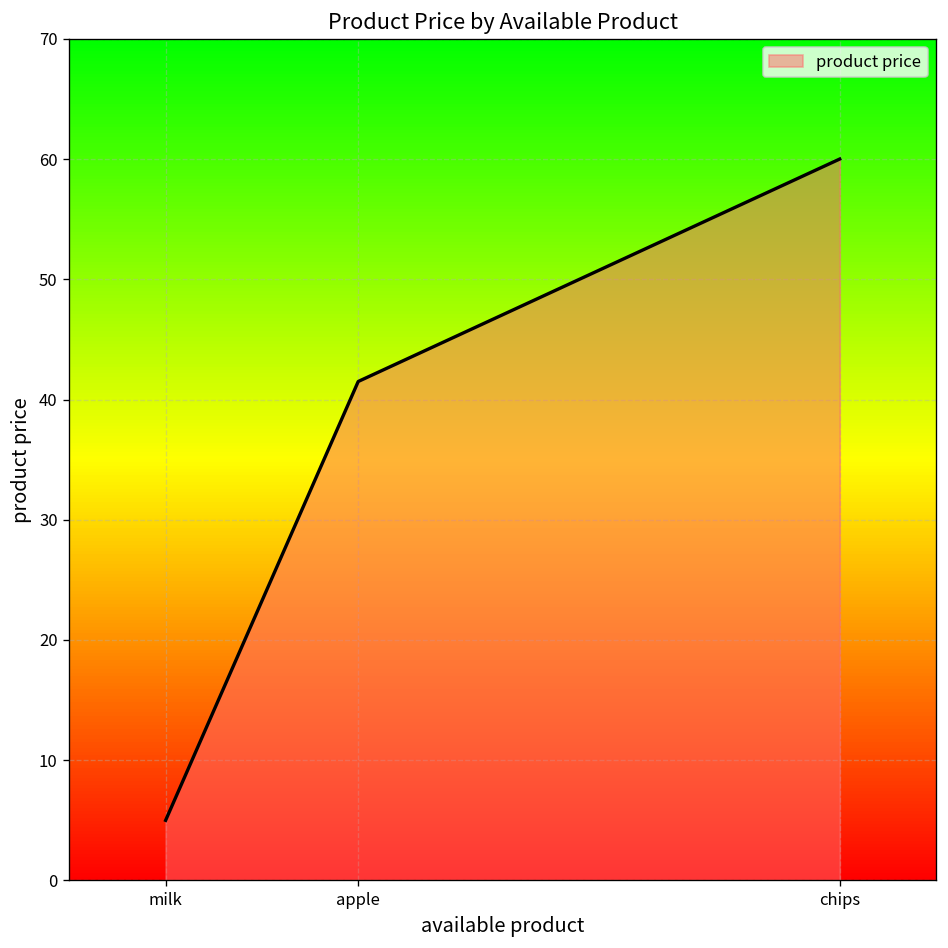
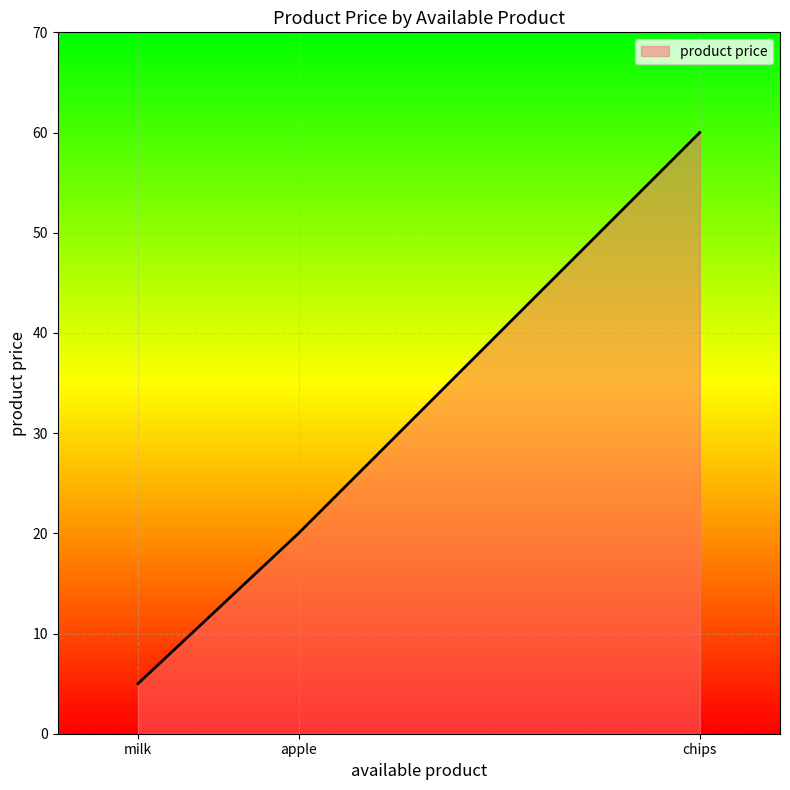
  {
    "milk": 5.0,
-   "apple": 41.5,
+   "apple": 20.0,
    "chips": 60.0
  }
